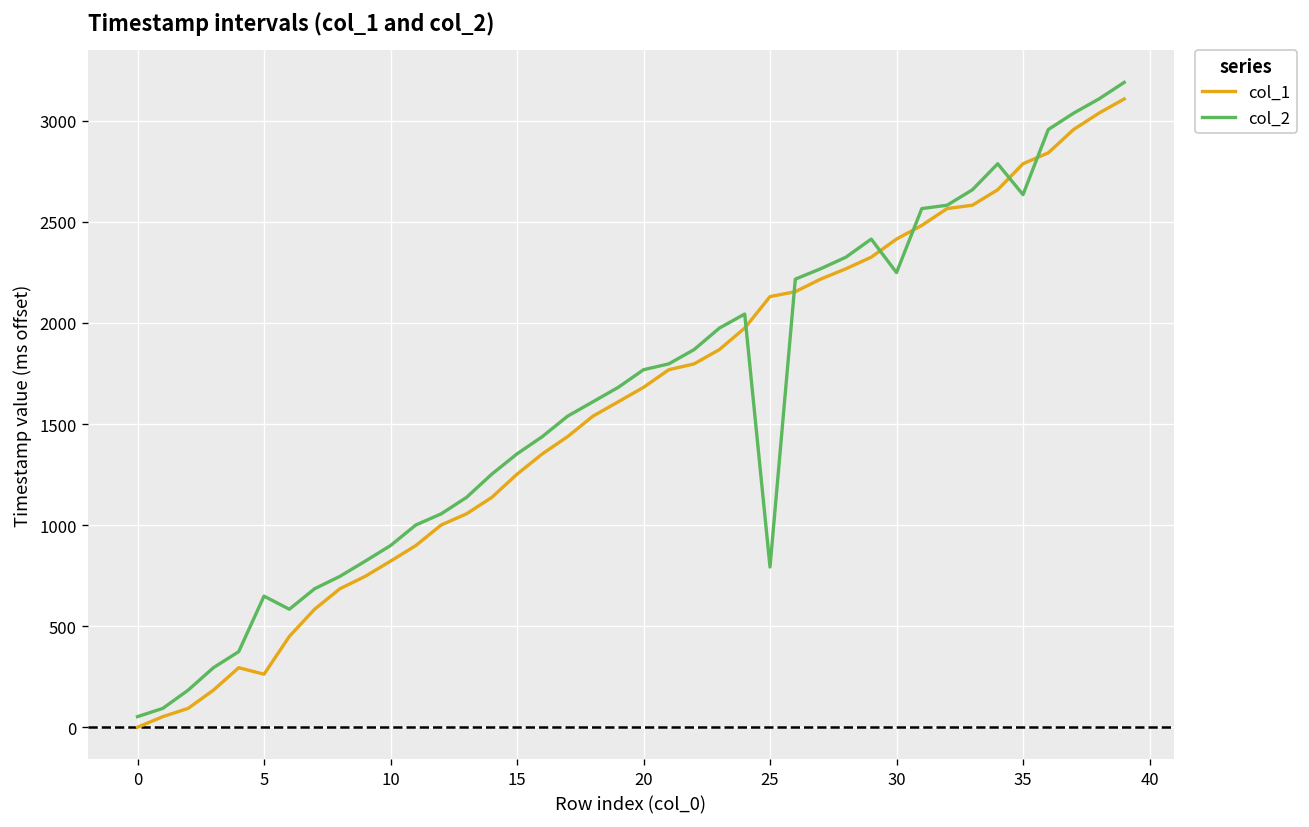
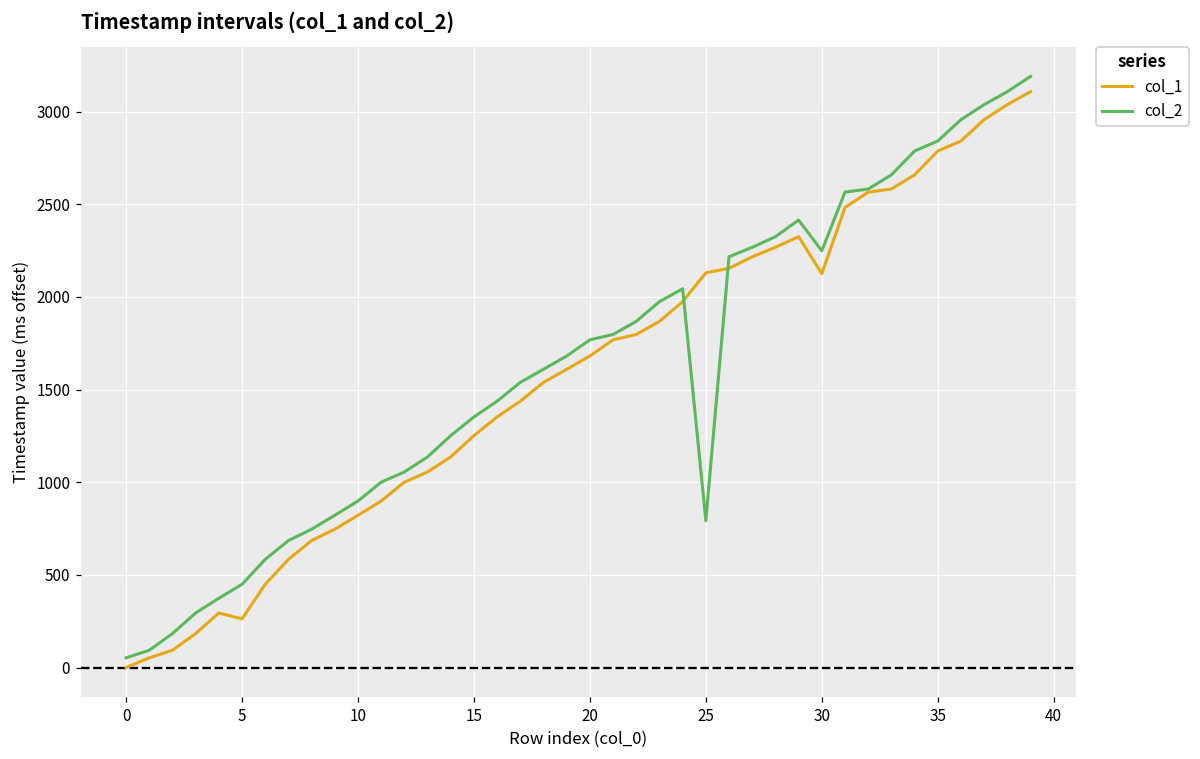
  {
    "col_1": {
      "0": 0,
      "5": 260,
      "10": 820,
      "15": 1250,
      "20": 1680,
      "25": 2130,
-     "30": 2410,
+     "30": 2130,
      "35": 2790
    },
    "col_2": {
      "0": 50,
-     "5": 650,
+     "5": 450,
      "10": 900,
      "15": 1350,
      "20": 1770,
      "25": 790,
      "30": 2250,
-     "35": 2630
+     "35": 2840
    }
  }
